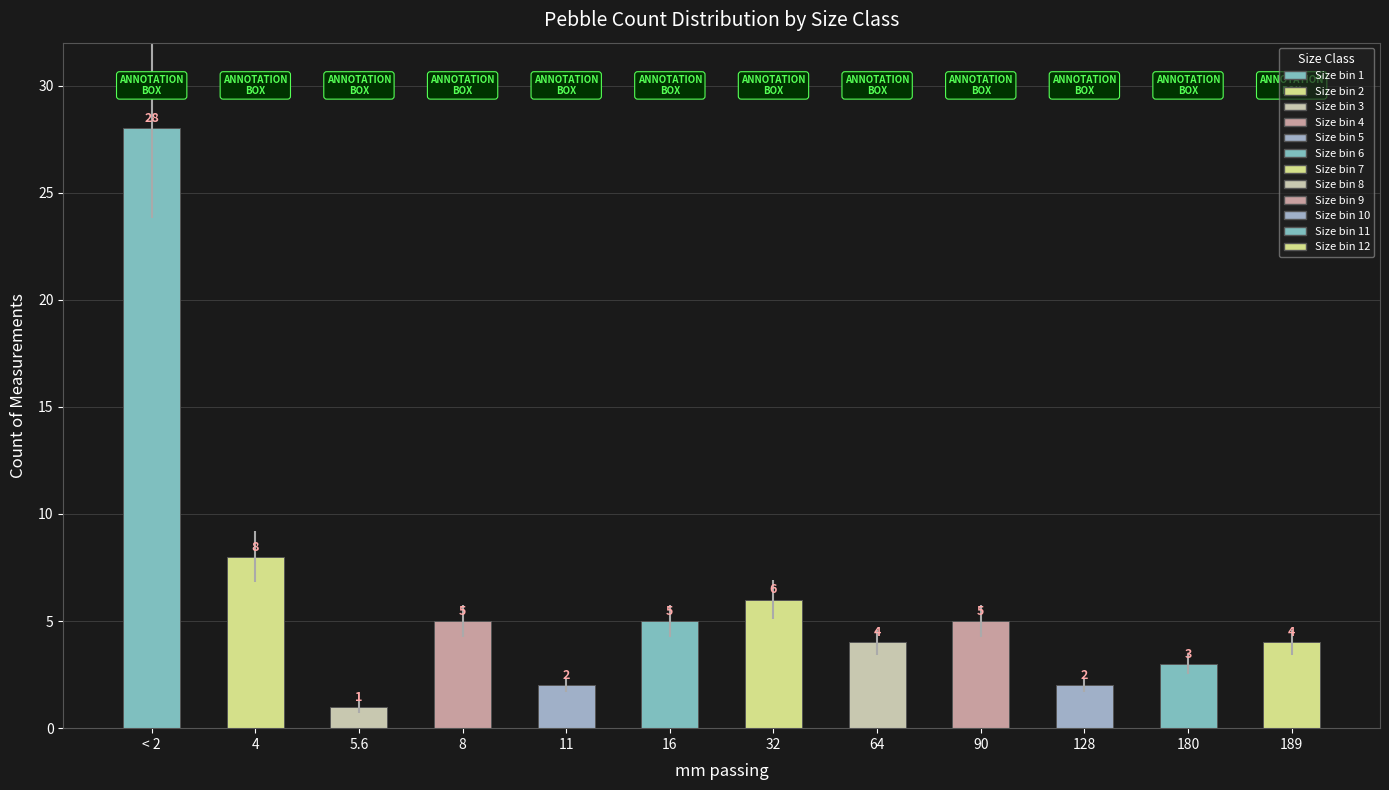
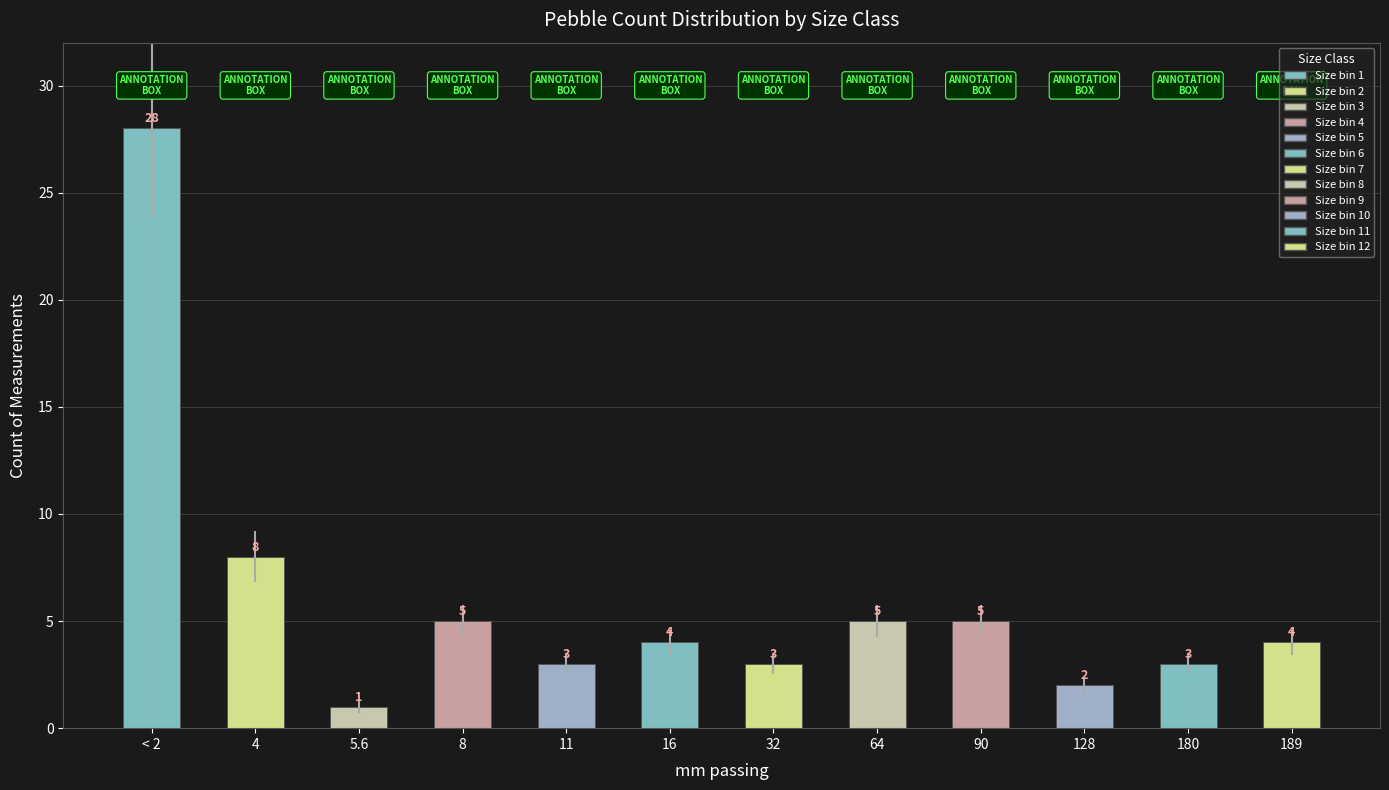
  {
    "< 2": 28,
    "4": 8,
    "5.6": 1,
    "8": 5,
-   "11": 2,
-   "16": 5,
-   "32": 6,
-   "64": 4,
+   "11": 3,
+   "16": 4,
+   "32": 3,
+   "64": 5,
    "90": 5,
    "128": 2,
    "180": 3,
    "189": 4
  }
